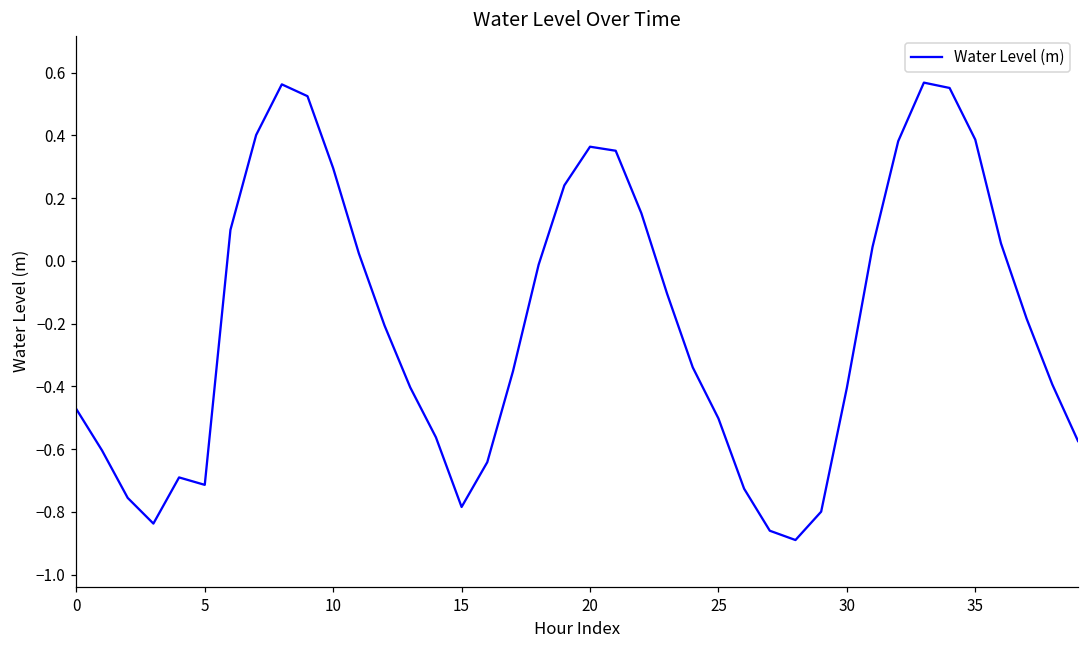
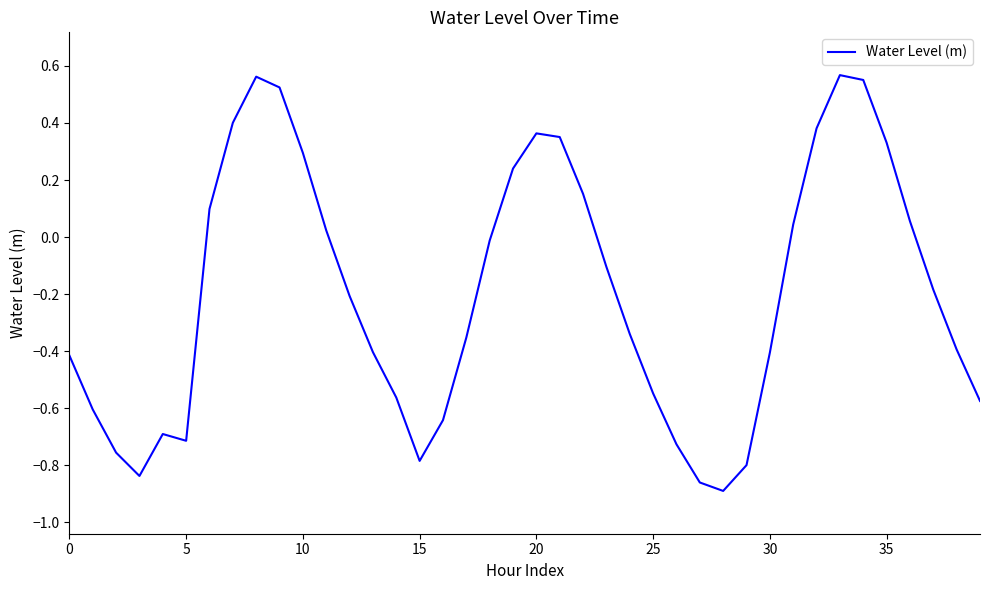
  {
-   "0": -0.47,
+   "0": -0.42,
    "5": -0.71,
    "10": 0.30,
    "15": -0.78,
    "20": 0.36,
-   "25": -0.50,
+   "25": -0.55,
    "30": -0.41,
-   "35": 0.39
+   "35": 0.33
  }
